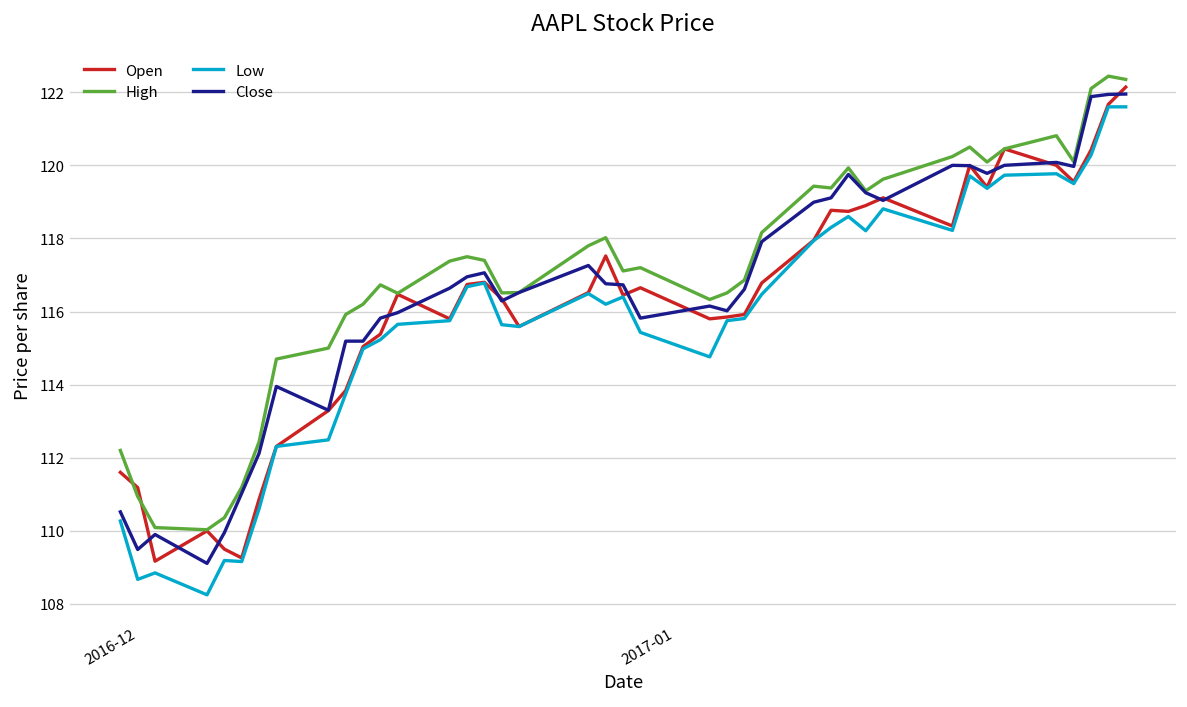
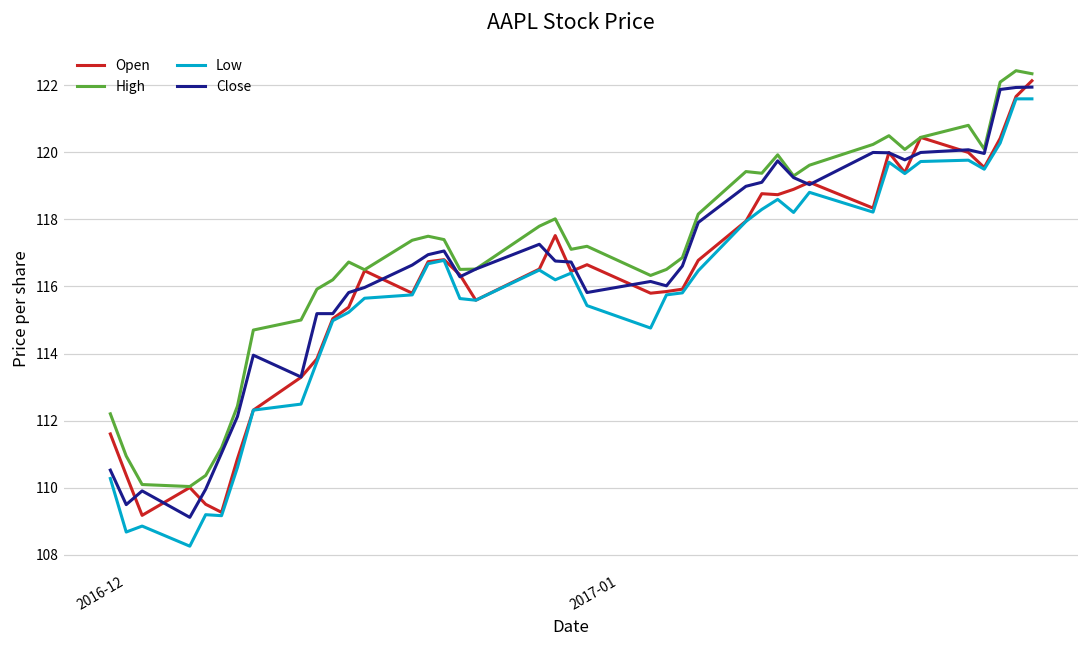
  {
    "Open": {
-     "2016-12": 111.2
+     "2016-12": 110.4
    },
    "High": {
      "2016-12": 110.9
    },
    "Low": {
      "2016-12": 108.7
    },
    "Close": {
      "2016-12": 109.5
    }
  }
